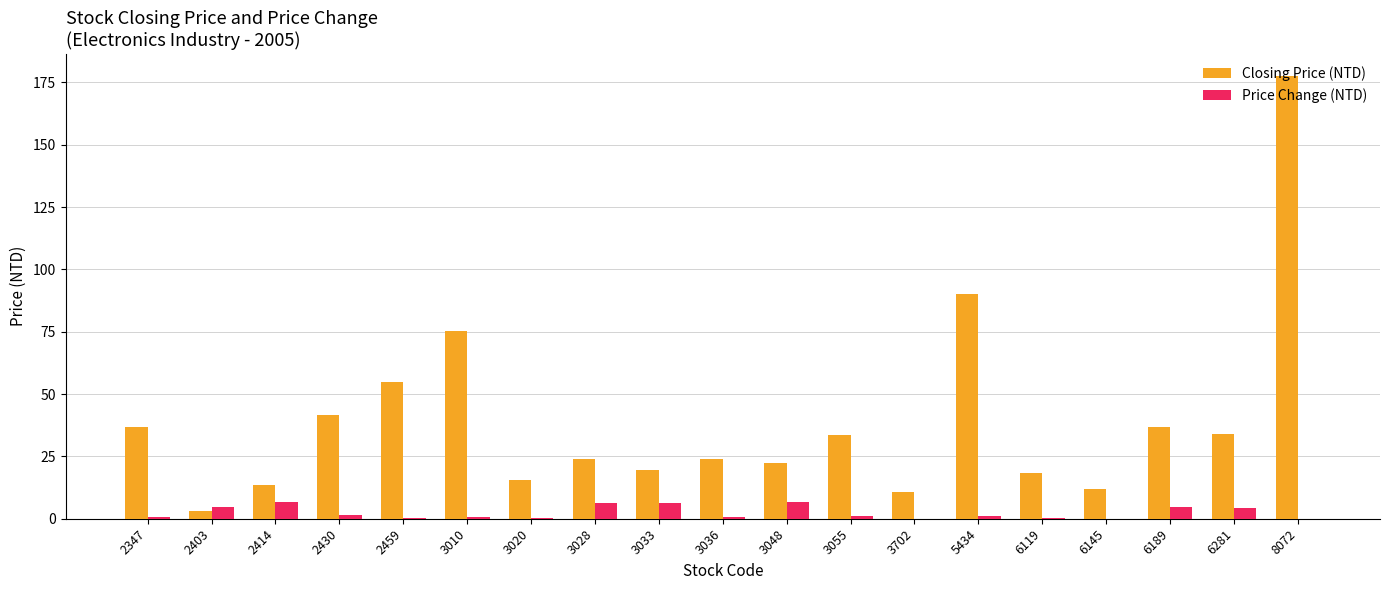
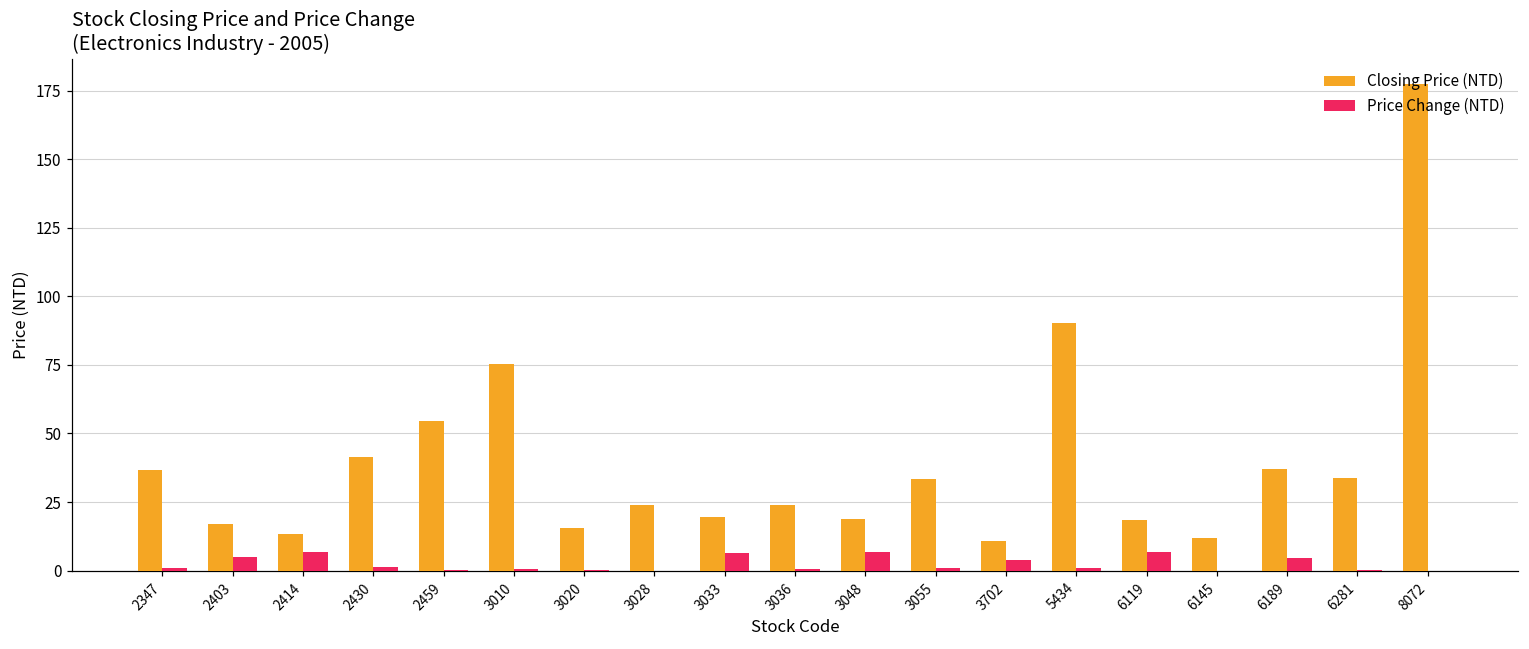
  {
    "Closing Price (NTD)": {
      "2347": 37,
-     "2403": 3,
+     "2403": 17,
      "2414": 13,
      "2430": 41,
      "2459": 55,
      "3010": 75,
      "3020": 16,
      "3028": 24,
      "3033": 20,
      "3036": 24,
-     "3048": 23,
+     "3048": 19,
      "3055": 33,
      "3702": 11,
      "5434": 90,
      "6119": 18,
      "6145": 12,
      "6189": 37,
      "6281": 34,
      "8072": 178
    },
    "Price Change (NTD)": {
      "2403": 5,
      "2414": 7,
      "2430": 1,
-     "3028": 6,
+     "3028": 0,
      "3033": 7,
      "3048": 7,
-     "3702": 0,
-     "6119": 0,
+     "3702": 4,
+     "6119": 7,
      "6145": 0,
      "6189": 5,
-     "6281": 4,
+     "6281": 0,
      "8072": 0
    }
  }
